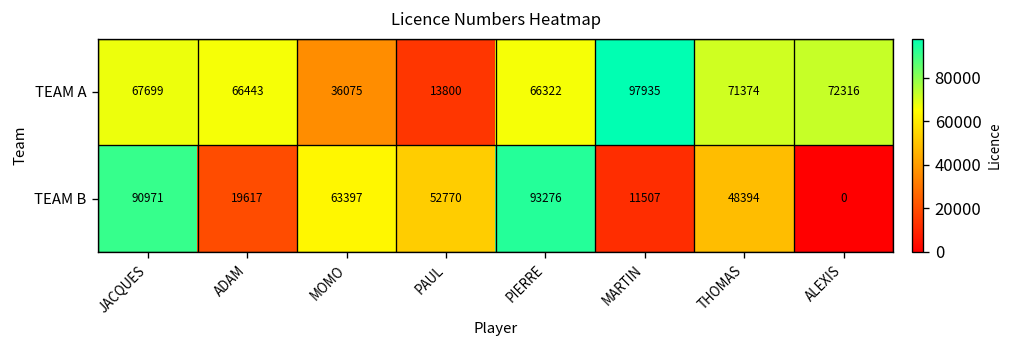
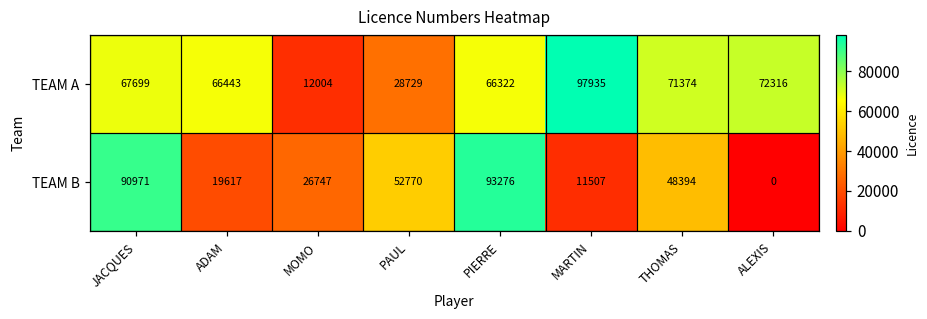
  {
    "TEAM A": {
      "JACQUES": 67699,
      "ADAM": 66443,
-     "MOMO": 36075,
-     "PAUL": 13800,
+     "MOMO": 12004,
+     "PAUL": 28729,
      "PIERRE": 66322,
      "MARTIN": 97935,
      "THOMAS": 71374,
      "ALEXIS": 72316
    },
    "TEAM B": {
      "JACQUES": 90971,
      "ADAM": 19617,
-     "MOMO": 63397,
+     "MOMO": 26747,
      "PAUL": 52770,
      "PIERRE": 93276,
      "MARTIN": 11507,
      "THOMAS": 48394,
      "ALEXIS": 0
    }
  }
